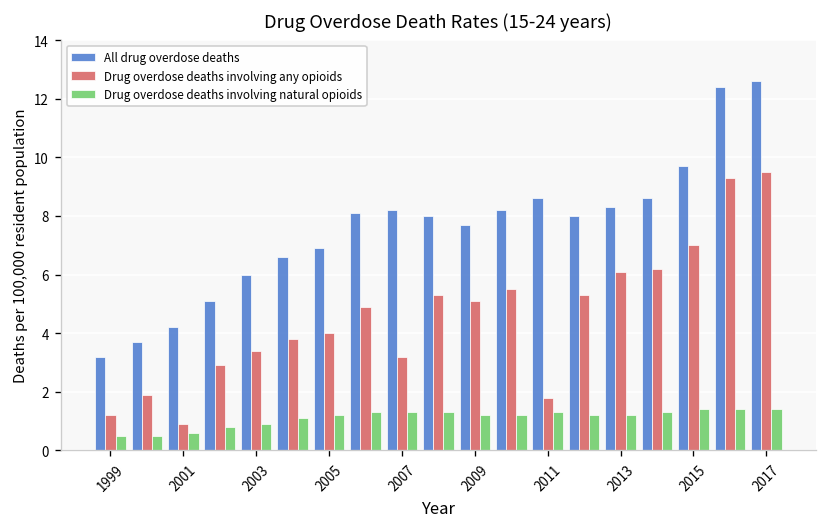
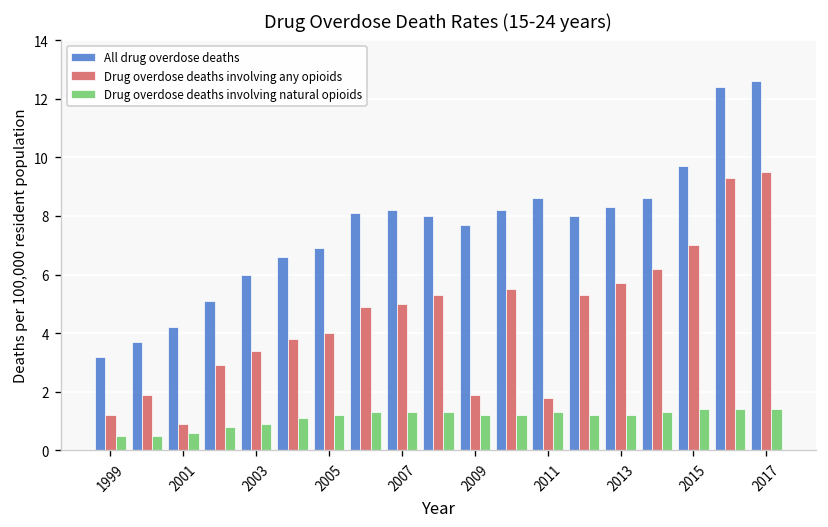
  {
    "Drug overdose deaths involving any opioids": {
      "1999": 1.2,
      "2001": 0.9,
      "2003": 3.4,
      "2005": 4.0,
-     "2007": 3.2,
-     "2009": 5.1,
+     "2007": 5.0,
+     "2009": 1.9,
      "2011": 1.8,
-     "2013": 6.1,
+     "2013": 5.7,
      "2015": 7.0,
      "2017": 9.5
    }
  }
